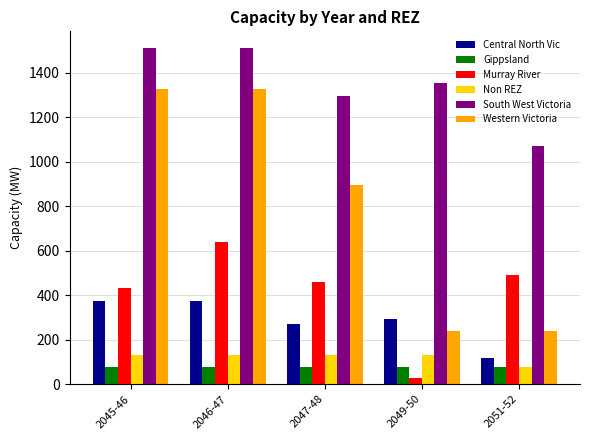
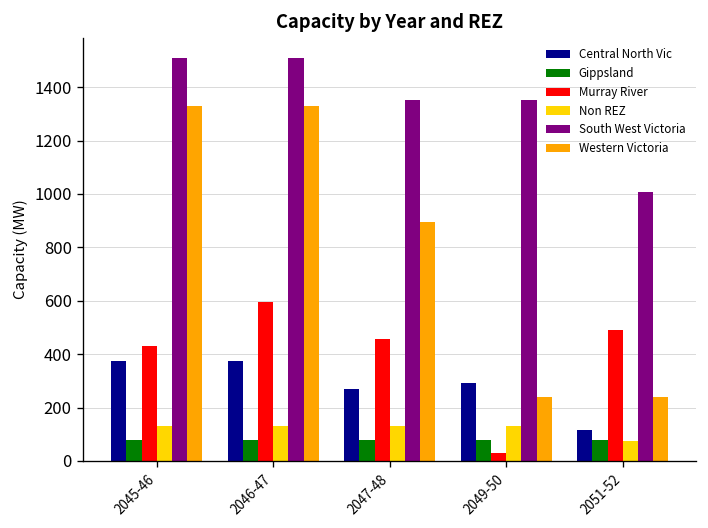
  {
    "Central North Vic": {
      "2045-46": 370,
      "2046-47": 370,
      "2047-48": 270,
      "2049-50": 290,
      "2051-52": 120
    },
    "Gippsland": {
      "2045-46": 80,
      "2046-47": 80,
      "2047-48": 80,
      "2049-50": 80,
      "2051-52": 80
    },
    "Murray River": {
      "2045-46": 430,
-     "2046-47": 640,
+     "2046-47": 600,
      "2047-48": 460,
      "2049-50": 30,
      "2051-52": 490
    },
    "South West Victoria": {
      "2045-46": 1510,
      "2046-47": 1510,
-     "2047-48": 1300,
+     "2047-48": 1350,
      "2049-50": 1350,
-     "2051-52": 1070
+     "2051-52": 1010
    }
  }
